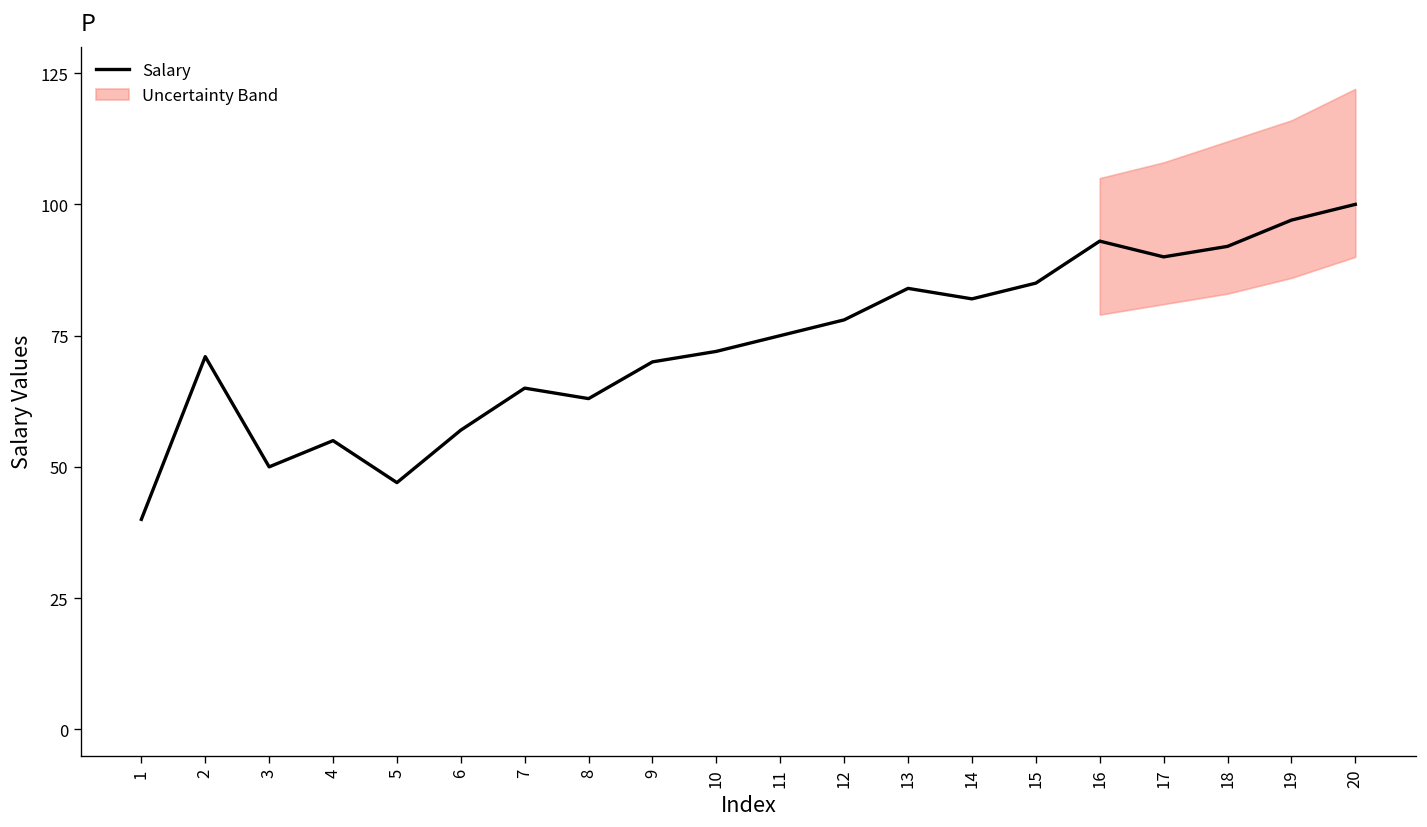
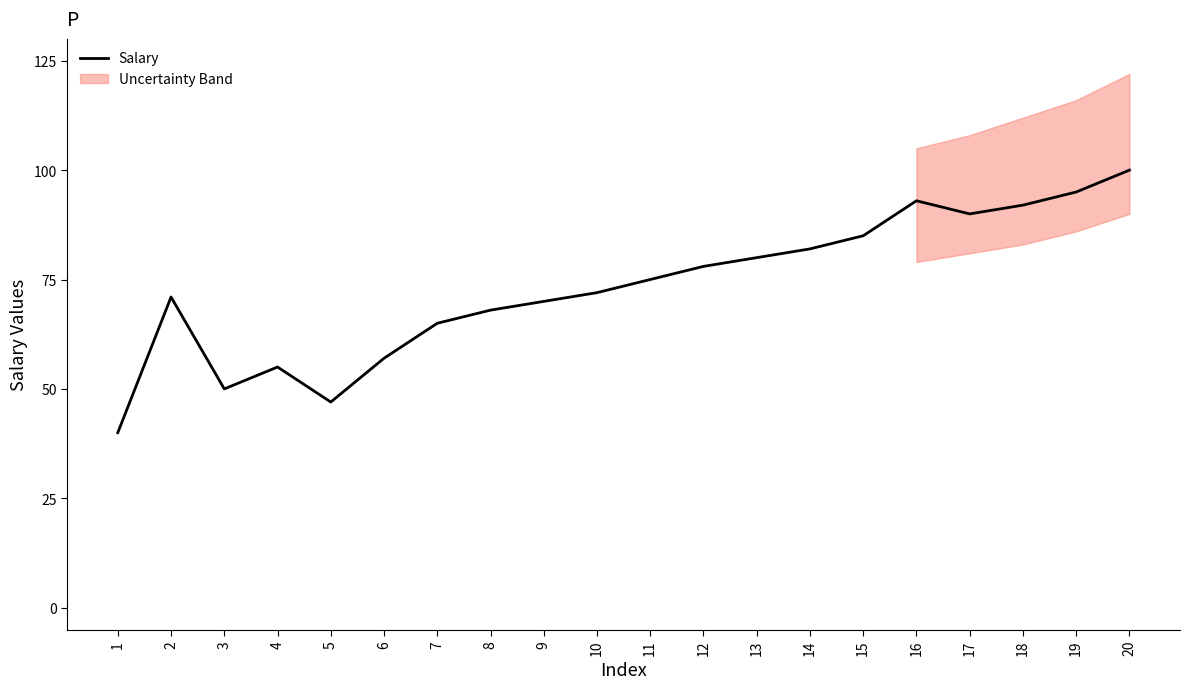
  {
    "Salary": {
      "1": 40,
      "2": 71,
      "3": 50,
      "4": 55,
      "5": 47,
      "6": 57,
      "7": 65,
-     "8": 63,
+     "8": 68,
      "9": 70,
      "10": 72,
      "11": 75,
      "12": 78,
-     "13": 84,
+     "13": 80,
      "14": 82,
      "15": 85,
      "16": 93,
      "17": 90,
      "18": 92,
-     "19": 97,
+     "19": 95,
      "20": 100
    }
  }
